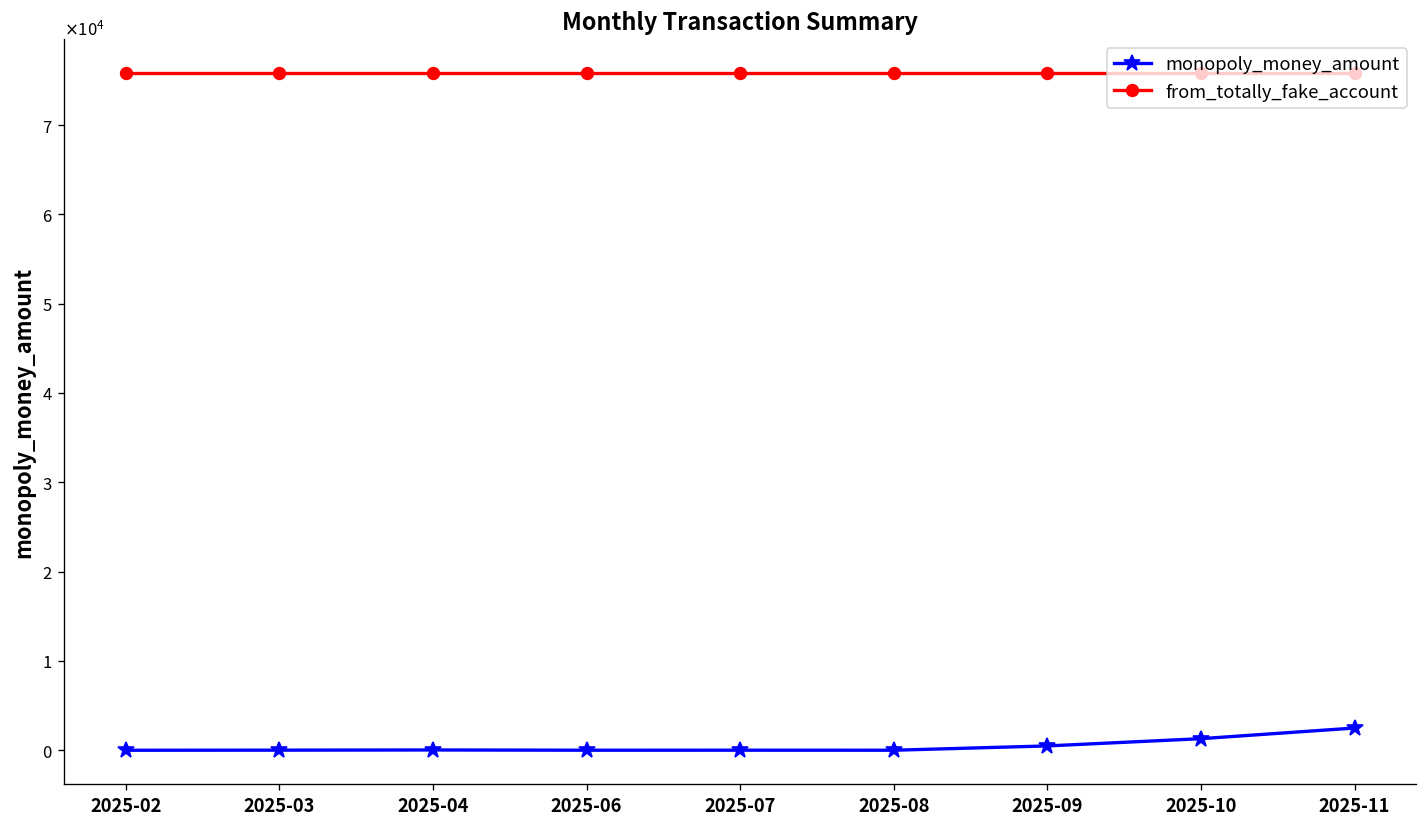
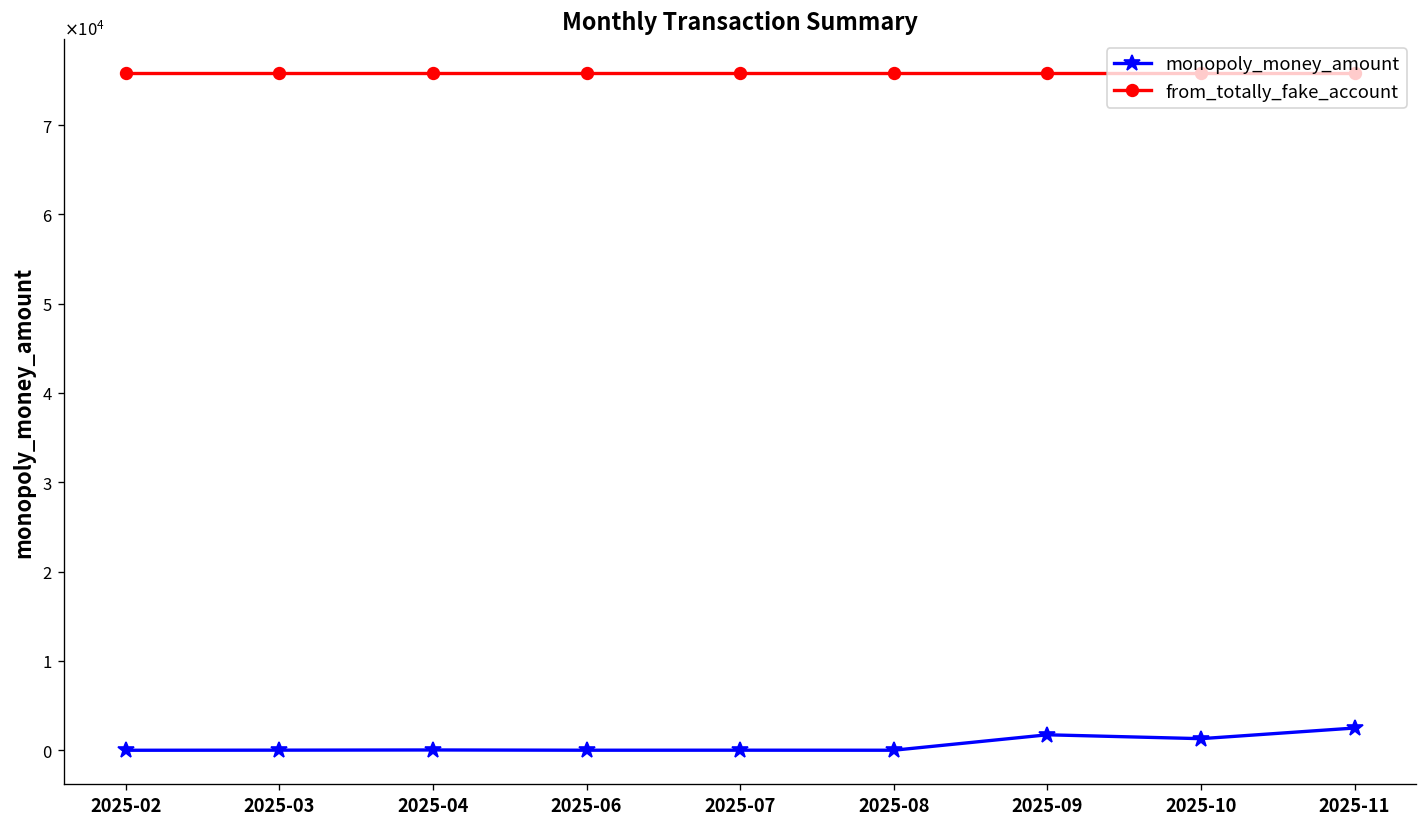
  {
    "monopoly_money_amount": {
      "2025-02": 0,
      "2025-03": 0,
      "2025-04": 0,
      "2025-06": 0,
      "2025-07": 0,
      "2025-08": 0,
-     "2025-09": 0,
+     "2025-09": 2000,
      "2025-10": 1000,
      "2025-11": 2000
    },
    "from_totally_fake_account": {
      "2025-02": 76000,
      "2025-03": 76000,
      "2025-04": 76000,
      "2025-06": 76000,
      "2025-07": 76000,
      "2025-08": 76000,
      "2025-09": 76000
    }
  }
